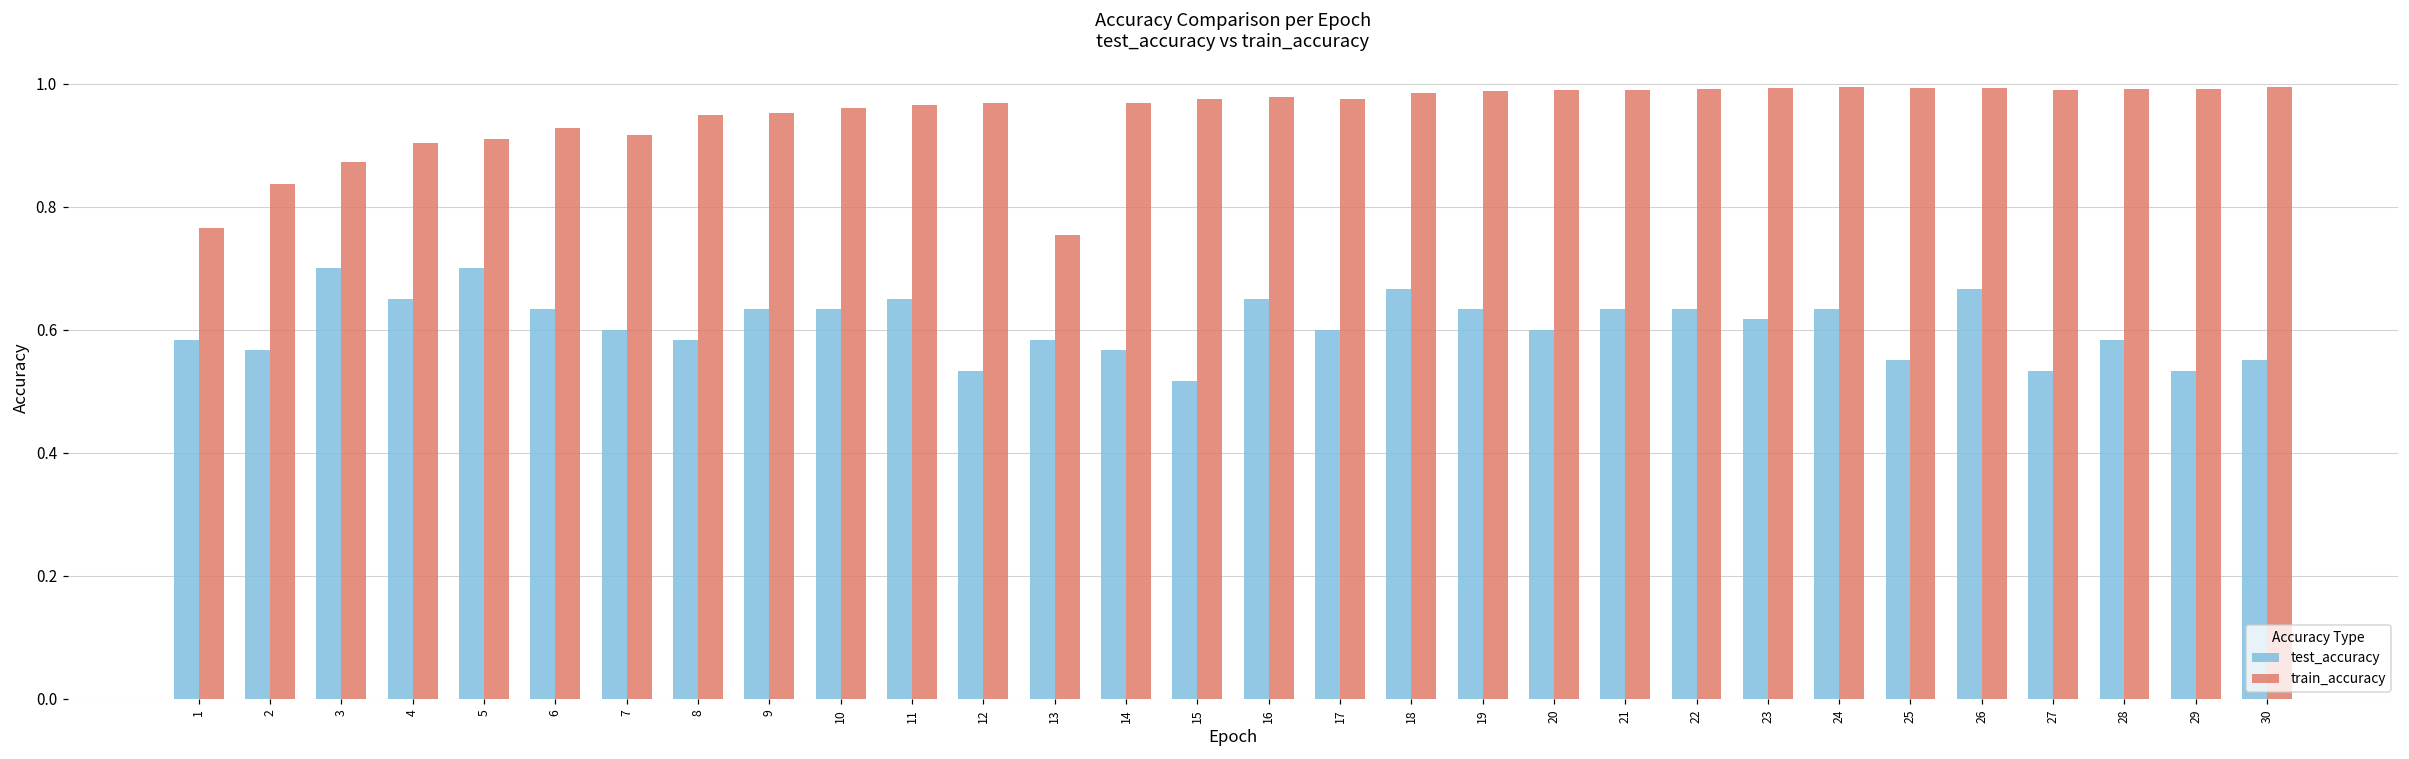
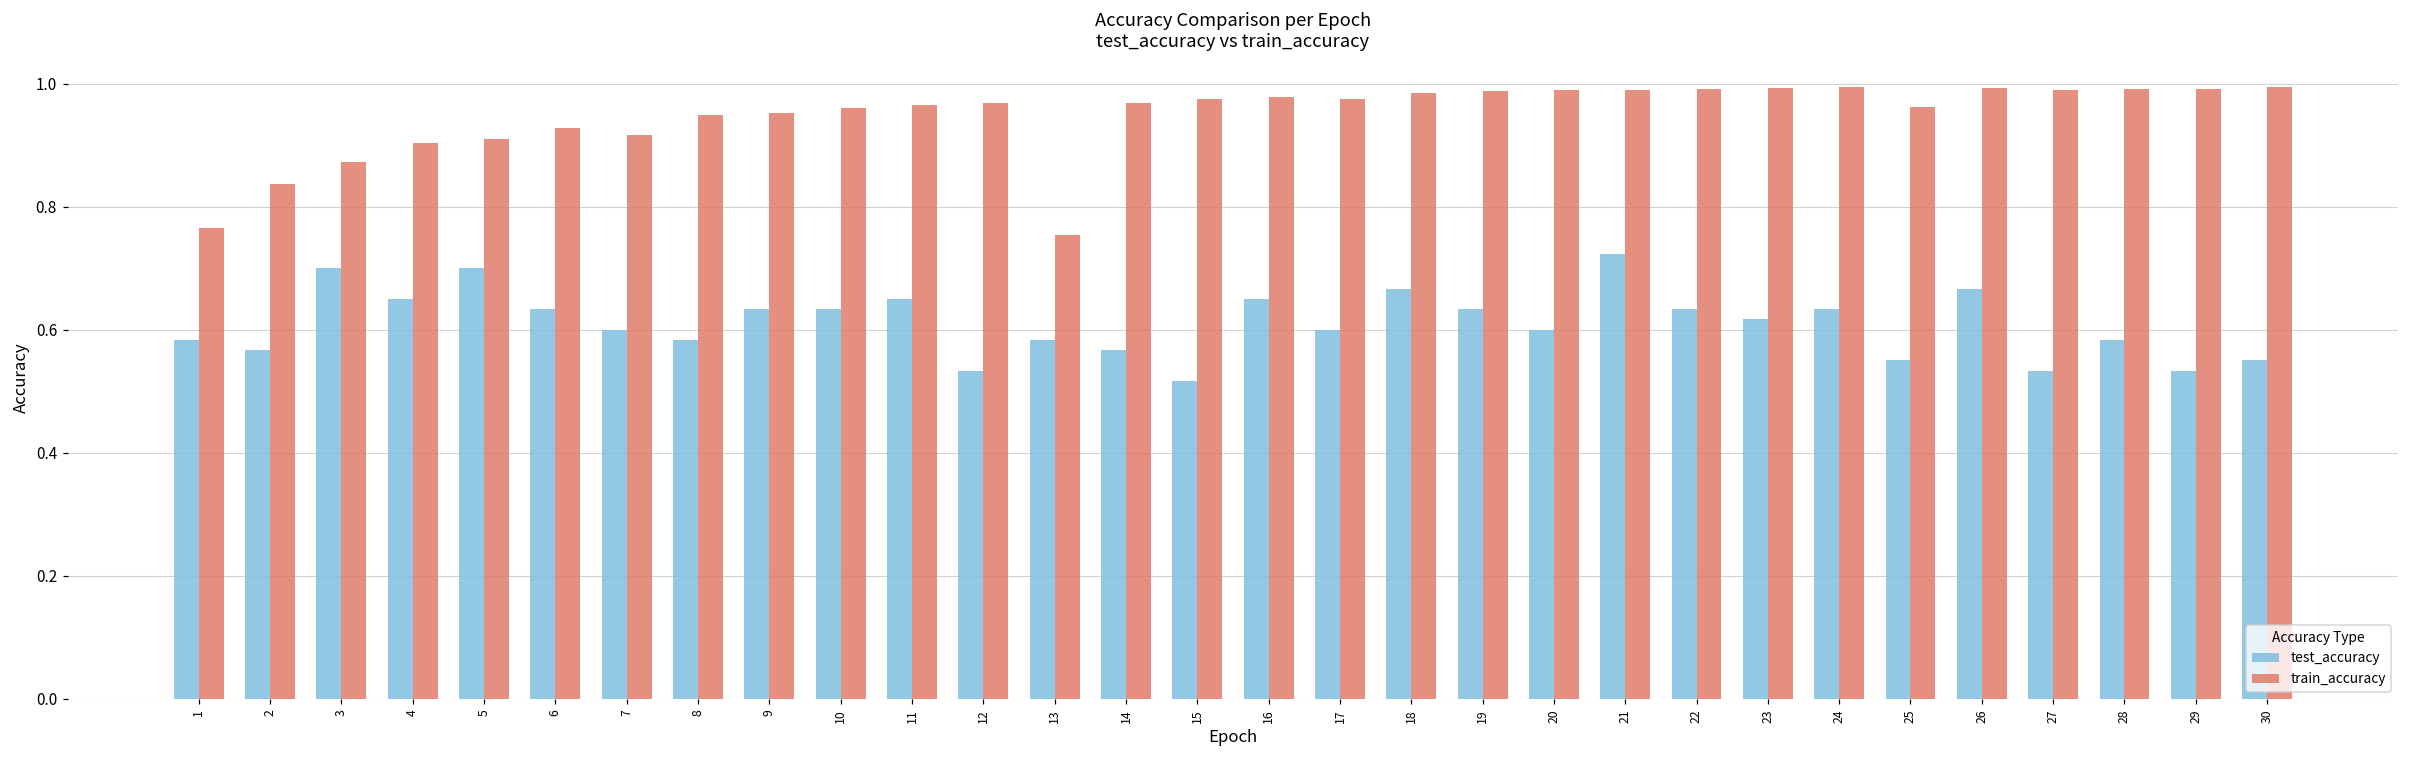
  {
    "test_accuracy": {
      "1": 0.58,
      "2": 0.57,
      "3": 0.70,
      "4": 0.65,
      "5": 0.70,
      "6": 0.63,
      "7": 0.60,
      "8": 0.58,
      "9": 0.63,
      "10": 0.63,
      "11": 0.65,
      "12": 0.53,
      "13": 0.58,
      "14": 0.57,
      "15": 0.52,
      "16": 0.65,
      "17": 0.60,
      "18": 0.67,
      "19": 0.63,
      "20": 0.60,
-     "21": 0.63,
+     "21": 0.72,
      "22": 0.63,
      "23": 0.62,
      "24": 0.63,
      "25": 0.55,
      "26": 0.67,
      "27": 0.53,
      "28": 0.58,
      "29": 0.53,
      "30": 0.55
    },
    "train_accuracy": {
      "1": 0.76,
      "2": 0.84,
      "3": 0.87,
      "4": 0.90,
      "5": 0.91,
      "6": 0.93,
      "7": 0.92,
      "8": 0.95,
      "9": 0.95,
      "10": 0.96,
      "11": 0.97,
      "12": 0.97,
      "13": 0.75,
      "14": 0.97,
      "15": 0.97,
      "16": 0.98,
      "17": 0.98,
      "18": 0.98,
      "19": 0.99,
      "20": 0.99,
      "21": 0.99,
      "22": 0.99,
      "23": 0.99,
      "24": 0.99,
-     "25": 0.99,
+     "25": 0.96,
      "26": 0.99,
      "27": 0.99,
      "28": 0.99,
      "29": 0.99,
      "30": 1.00
    }
  }
